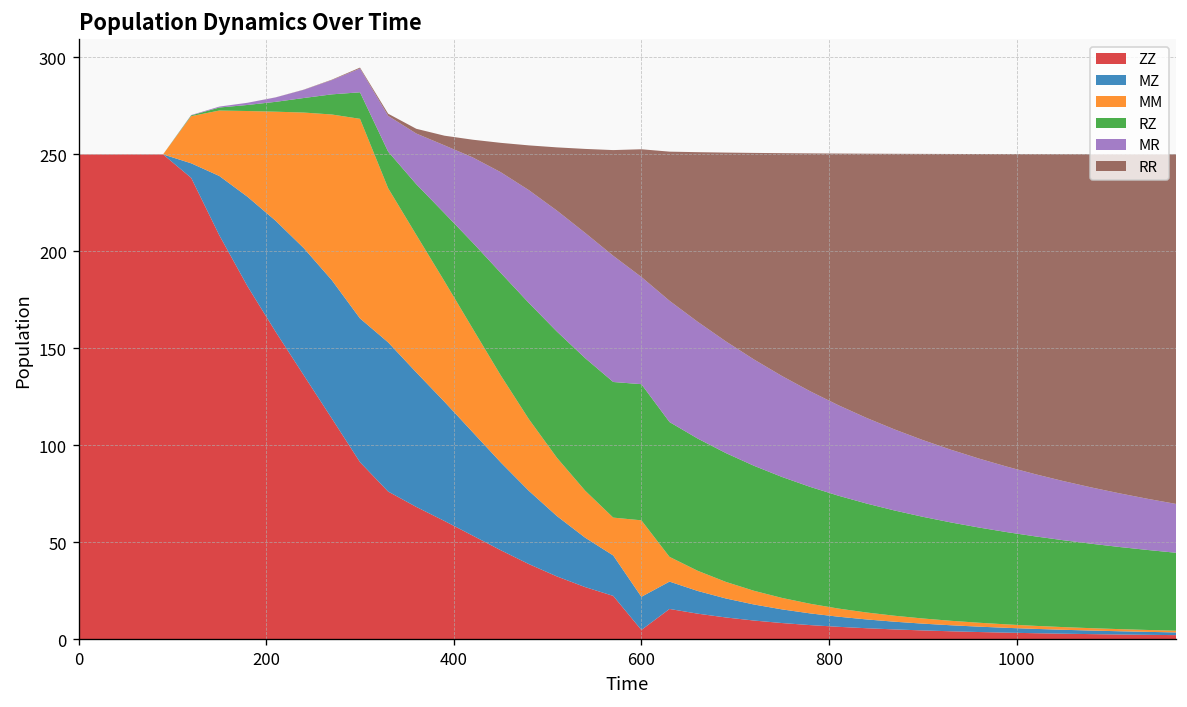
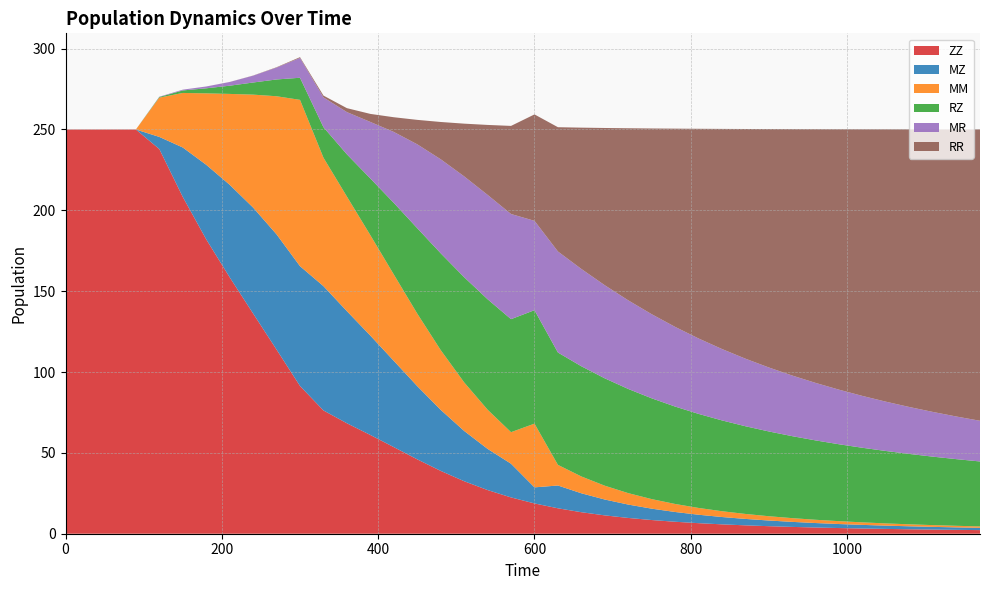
  {
    "ZZ": {
-     "600": 5
+     "600": 19
    },
    "MZ": {
-     "600": 17
+     "600": 10
    },
    "MM": {
      "600": 39
    },
    "RZ": {
      "600": 70
    },
    "MR": {
      "600": 55
    },
    "RR": {
      "600": 66
    }
  }
